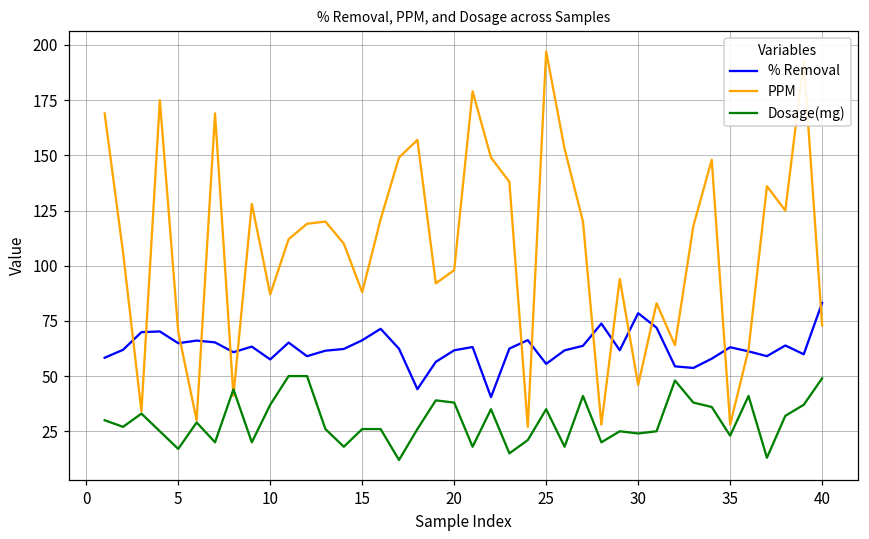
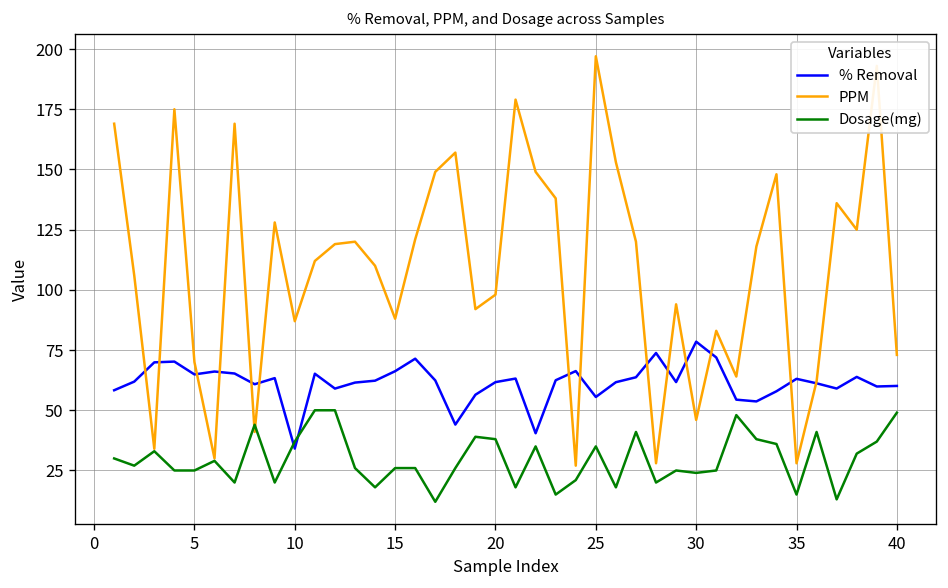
  {
    "% Removal": {
      "5": 65,
-     "10": 58,
+     "10": 34,
      "15": 66,
      "20": 62,
      "25": 56,
      "30": 78,
      "35": 63,
-     "40": 83
+     "40": 60
    },
    "PPM": {
      "5": 70,
      "10": 87,
      "15": 88,
      "20": 98,
      "25": 197,
      "30": 46,
      "35": 28,
      "40": 73
    },
    "Dosage(mg)": {
-     "5": 17,
+     "5": 25,
      "10": 37,
      "15": 26,
      "20": 38,
      "25": 35,
      "30": 24,
-     "35": 23,
+     "35": 15,
      "40": 49
    }
  }
